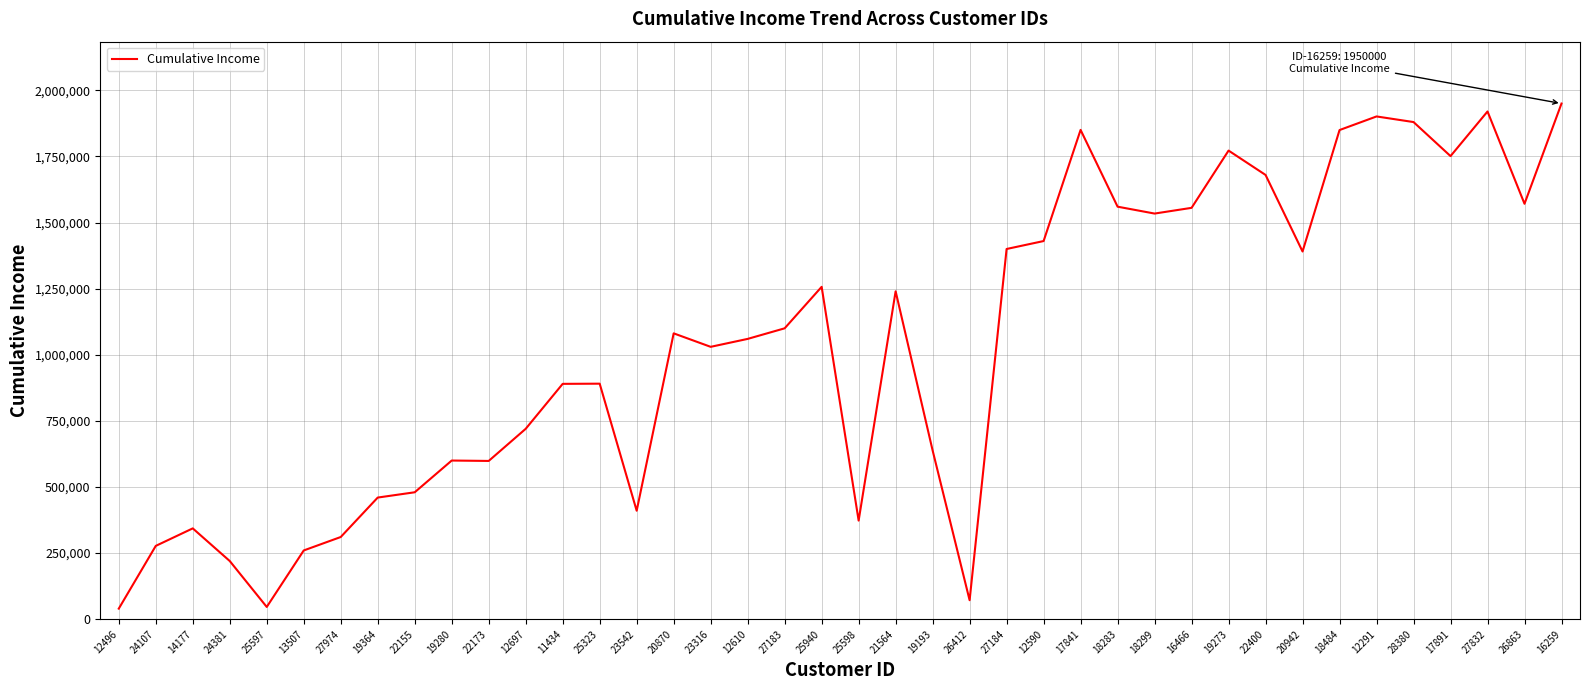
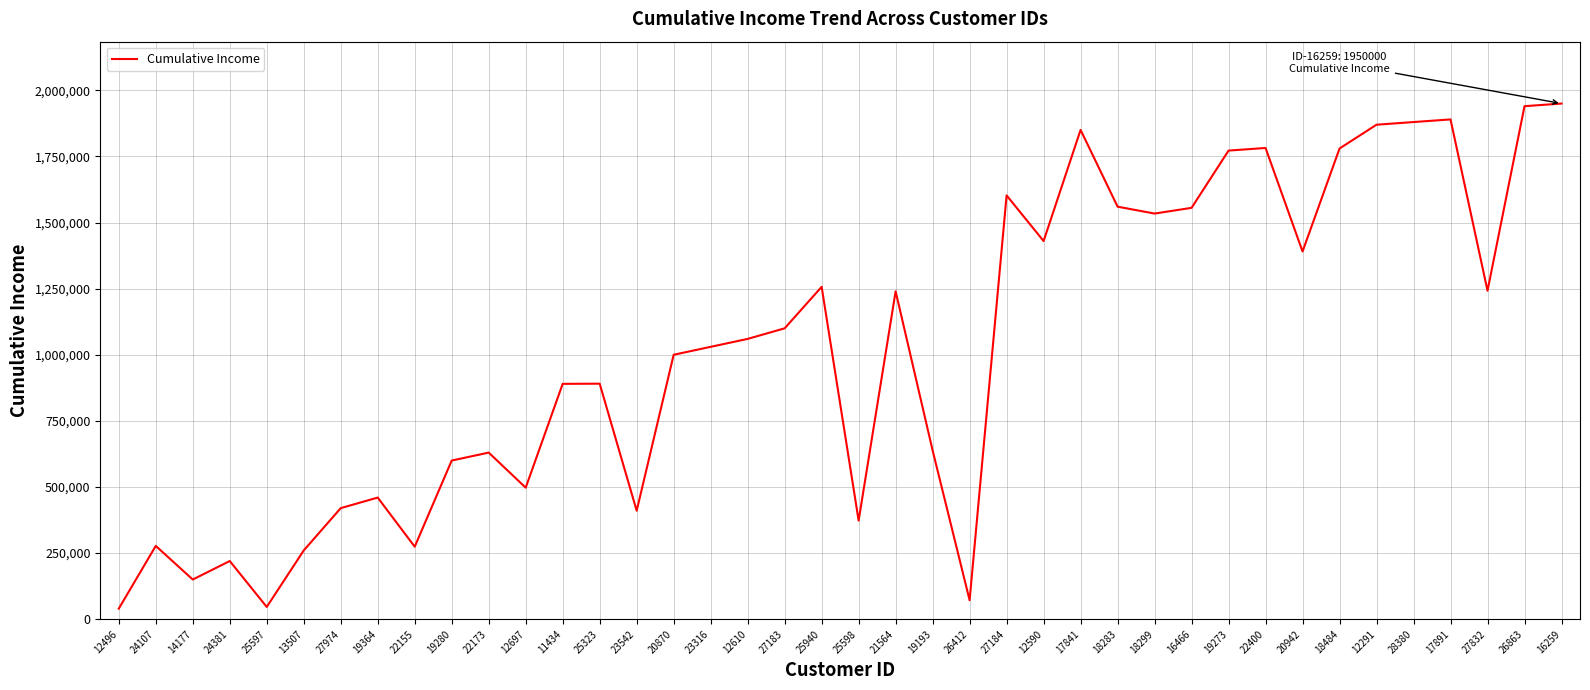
  {
    "12496": "40,000",
    "24107": "280,000",
-   "14177": "340,000",
+   "14177": "150,000",
    "24381": "220,000",
    "25597": "50,000",
    "13507": "260,000",
-   "27974": "310,000",
+   "27974": "420,000",
    "19364": "460,000",
-   "22155": "480,000",
+   "22155": "270,000",
    "19280": "600,000",
-   "22173": "600,000",
-   "12697": "720,000",
+   "22173": "630,000",
+   "12697": "500,000",
    "11434": "890,000",
    "25323": "890,000",
    "23542": "410,000",
-   "20870": "1,080,000",
+   "20870": "1,000,000",
    "23316": "1,030,000",
    "12610": "1,060,000",
    "27183": "1,100,000",
    "25940": "1,260,000",
    "25598": "370,000",
    "21564": "1,240,000",
    "19193": "640,000",
    "26412": "70,000",
-   "27184": "1,400,000",
+   "27184": "1,600,000",
    "12590": "1,430,000",
    "17841": "1,850,000",
    "18283": "1,560,000",
    "18299": "1,530,000",
    "16466": "1,560,000",
    "19273": "1,770,000",
-   "22400": "1,680,000",
+   "22400": "1,780,000",
    "20942": "1,390,000",
-   "18484": "1,850,000",
-   "12291": "1,900,000",
+   "18484": "1,780,000",
+   "12291": "1,870,000",
    "28380": "1,880,000",
-   "17891": "1,750,000",
-   "27832": "1,920,000",
-   "26863": "1,570,000"
+   "17891": "1,890,000",
+   "27832": "1,240,000",
+   "26863": "1,940,000"
  }
